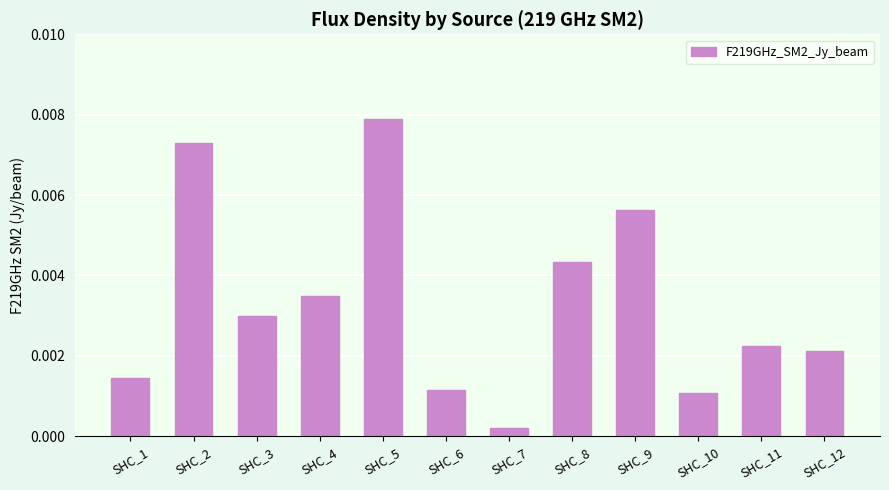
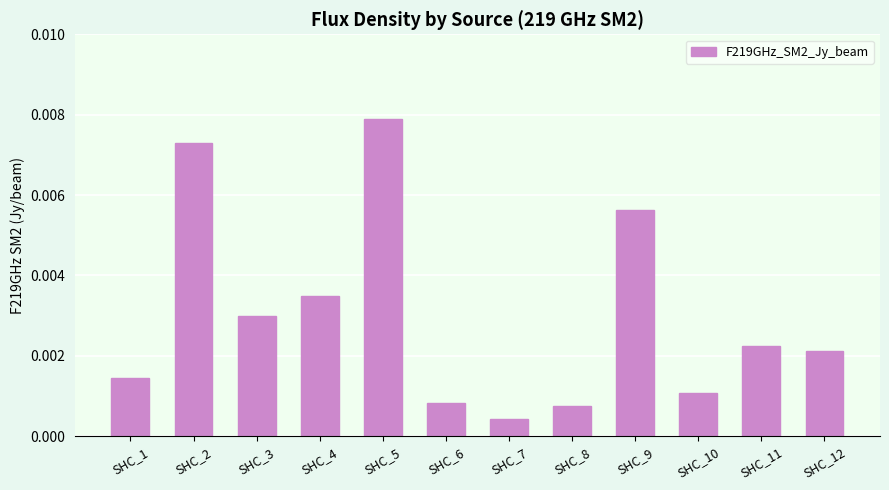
  {
    "SHC_1": 0.0014,
    "SHC_2": 0.0073,
    "SHC_3": 0.0030,
    "SHC_4": 0.0035,
    "SHC_5": 0.0079,
-   "SHC_6": 0.0012,
-   "SHC_7": 0.0002,
-   "SHC_8": 0.0043,
+   "SHC_6": 0.0008,
+   "SHC_7": 0.0004,
+   "SHC_8": 0.0007,
    "SHC_9": 0.0056,
    "SHC_10": 0.0011,
    "SHC_11": 0.0022,
    "SHC_12": 0.0021
  }
